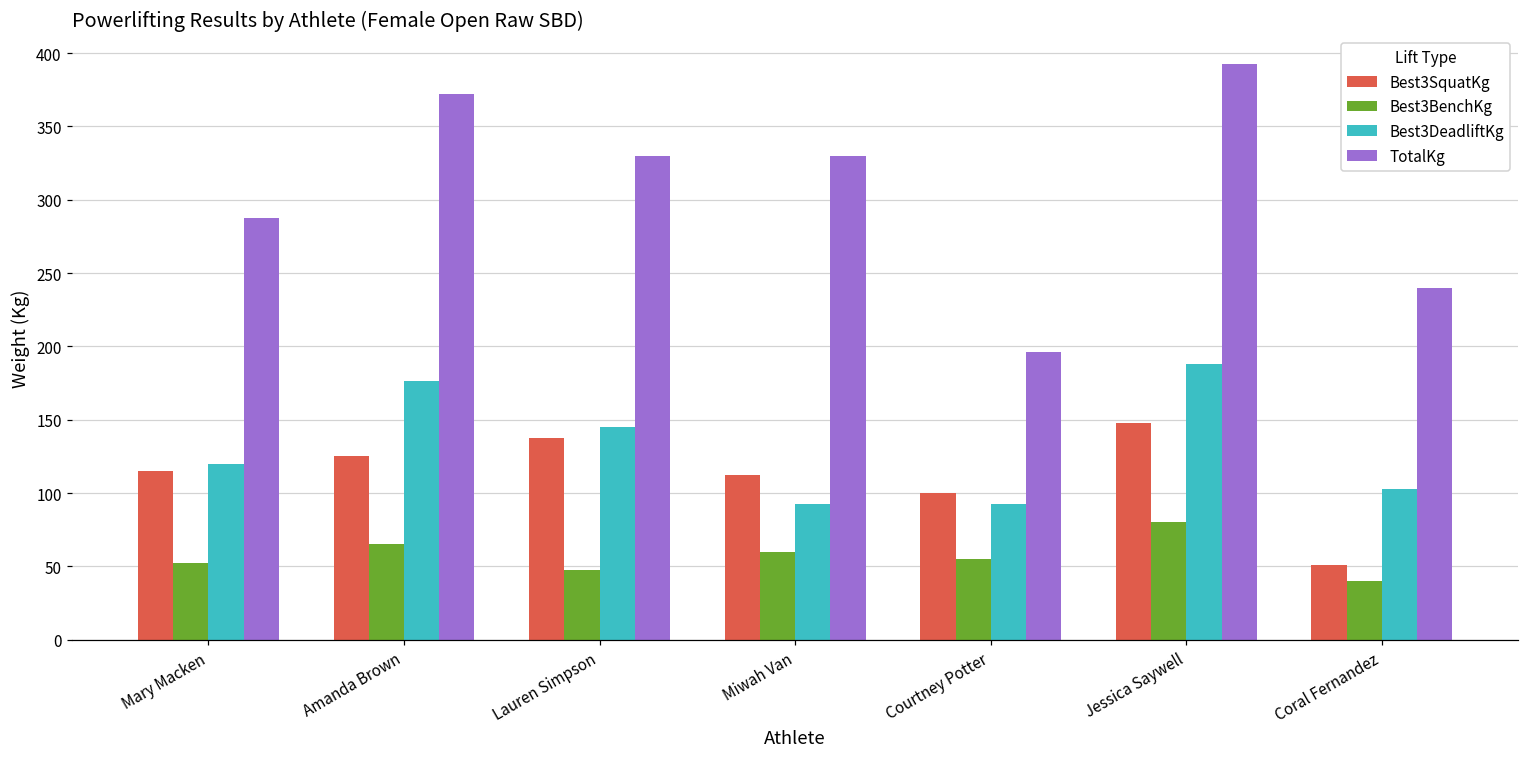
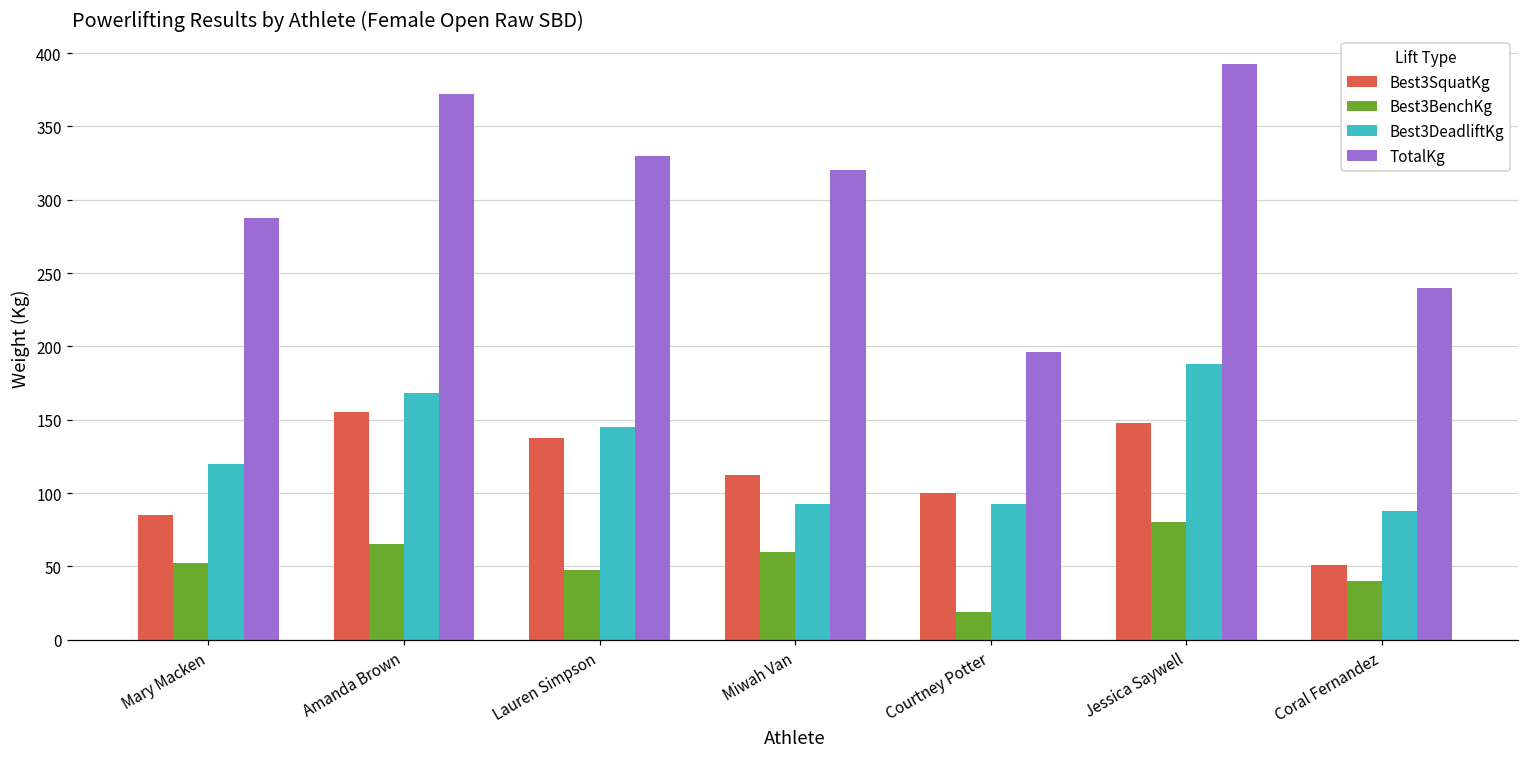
  {
    "Best3SquatKg": {
-     "Mary Macken": 115,
-     "Amanda Brown": 125,
+     "Mary Macken": 85,
+     "Amanda Brown": 155,
      "Lauren Simpson": 138,
      "Miwah Van": 113,
      "Courtney Potter": 100,
      "Jessica Saywell": 148,
      "Coral Fernandez": 51
    },
    "Best3BenchKg": {
      "Mary Macken": 53,
      "Amanda Brown": 65,
      "Lauren Simpson": 48,
      "Miwah Van": 60,
-     "Courtney Potter": 55,
+     "Courtney Potter": 19,
      "Jessica Saywell": 80,
      "Coral Fernandez": 40
    },
    "Best3DeadliftKg": {
      "Mary Macken": 120,
-     "Amanda Brown": 176,
+     "Amanda Brown": 169,
      "Lauren Simpson": 145,
      "Miwah Van": 93,
      "Courtney Potter": 93,
      "Jessica Saywell": 188,
-     "Coral Fernandez": 103
+     "Coral Fernandez": 88
    },
    "TotalKg": {
      "Mary Macken": 288,
      "Amanda Brown": 372,
      "Lauren Simpson": 330,
-     "Miwah Van": 330,
+     "Miwah Van": 320,
      "Courtney Potter": 196,
      "Jessica Saywell": 393,
      "Coral Fernandez": 240
    }
  }
